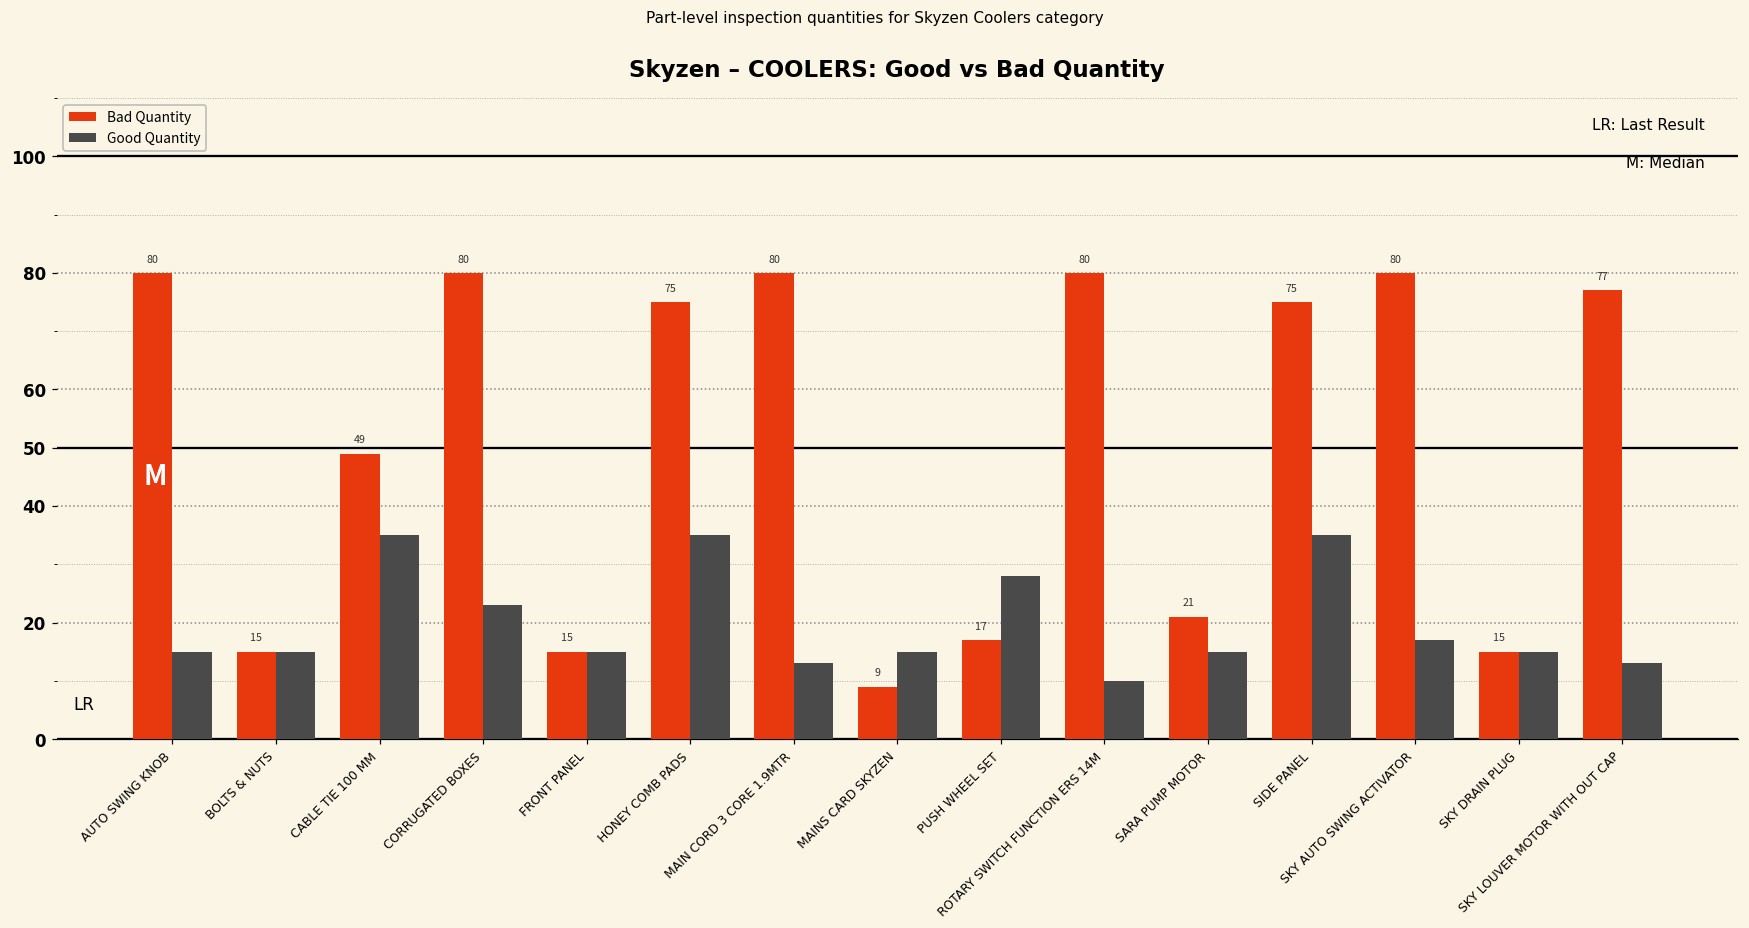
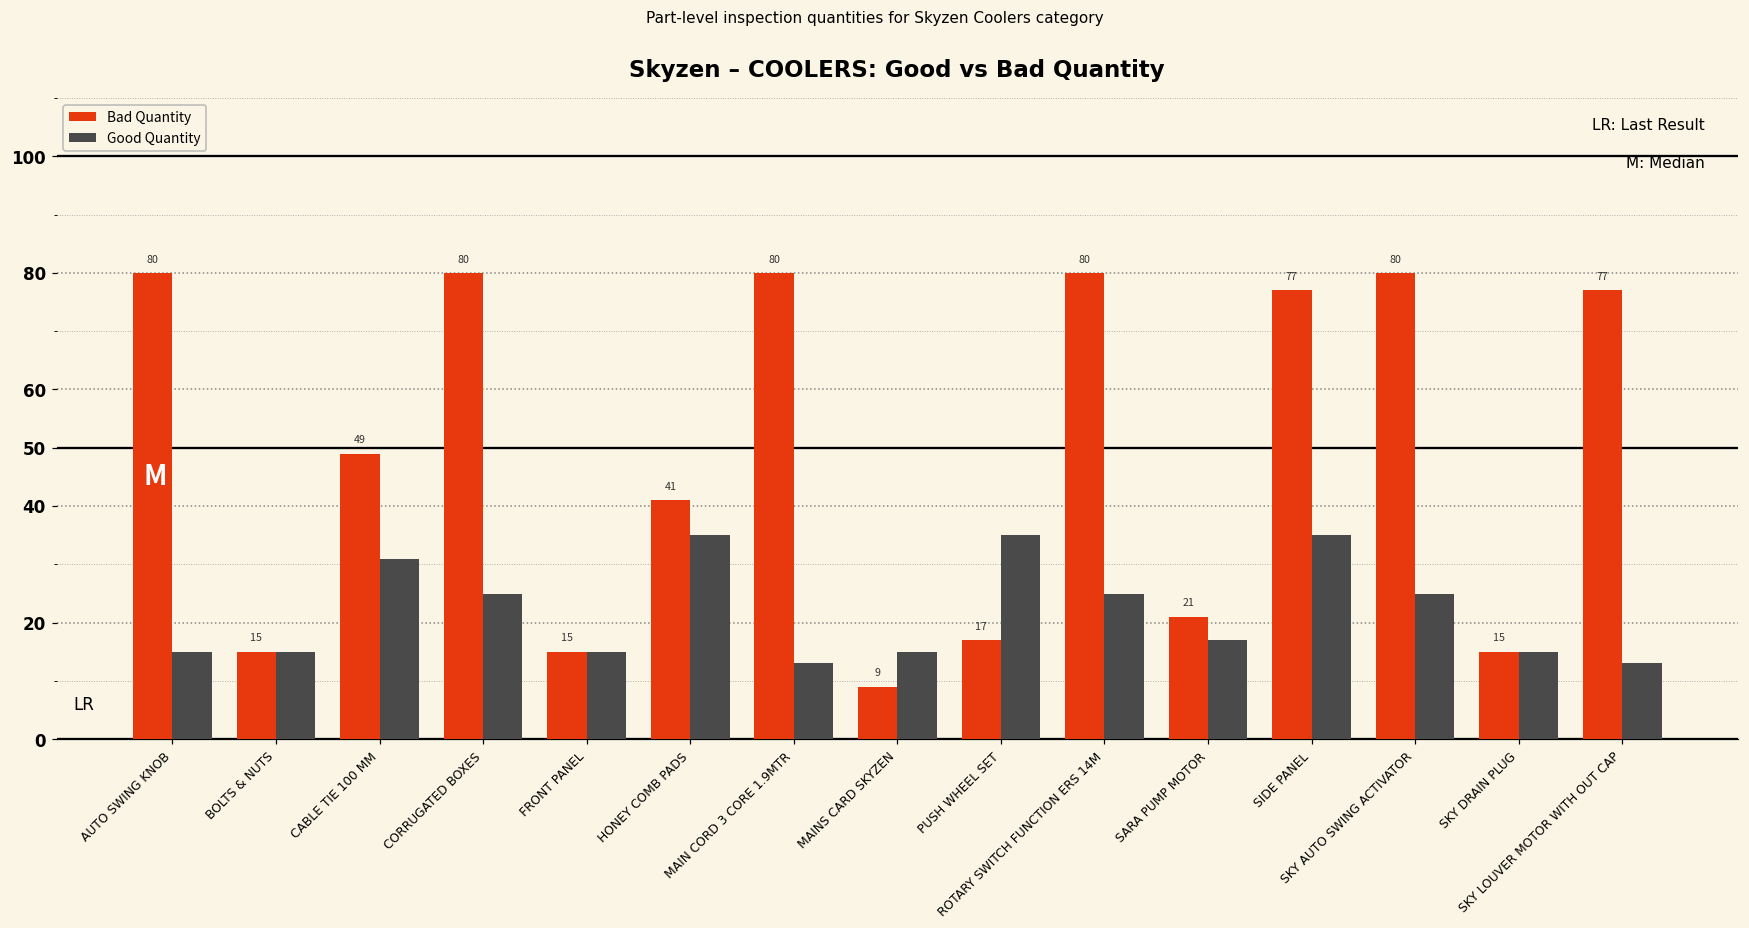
  {
    "Bad Quantity": {
      "AUTO SWING KNOB": 80,
      "BOLTS & NUTS": 15,
      "CABLE TIE 100 MM": 49,
      "CORRUGATED BOXES": 80,
      "FRONT PANEL": 15,
-     "HONEY COMB PADS": 75,
+     "HONEY COMB PADS": 41,
      "MAIN CORD 3 CORE 1.9MTR": 80,
      "MAINS CARD SKYZEN": 9,
      "PUSH WHEEL SET": 17,
      "ROTARY SWITCH FUNCTION ERS 14M": 80,
      "SARA PUMP MOTOR": 21,
-     "SIDE PANEL": 75,
+     "SIDE PANEL": 77,
      "SKY AUTO SWING ACTIVATOR": 80,
      "SKY DRAIN PLUG": 15,
      "SKY LOUVER MOTOR WITH OUT CAP": 77
    },
    "Good Quantity": {
      "AUTO SWING KNOB": 15,
-     "CABLE TIE 100 MM": 35,
-     "CORRUGATED BOXES": 23,
+     "CABLE TIE 100 MM": 31,
+     "CORRUGATED BOXES": 25,
      "HONEY COMB PADS": 35,
      "MAIN CORD 3 CORE 1.9MTR": 13,
      "MAINS CARD SKYZEN": 15,
-     "PUSH WHEEL SET": 28,
-     "ROTARY SWITCH FUNCTION ERS 14M": 10,
-     "SARA PUMP MOTOR": 15,
+     "PUSH WHEEL SET": 35,
+     "ROTARY SWITCH FUNCTION ERS 14M": 25,
+     "SARA PUMP MOTOR": 17,
      "SIDE PANEL": 35,
-     "SKY AUTO SWING ACTIVATOR": 17,
+     "SKY AUTO SWING ACTIVATOR": 25,
      "SKY LOUVER MOTOR WITH OUT CAP": 13
    }
  }
